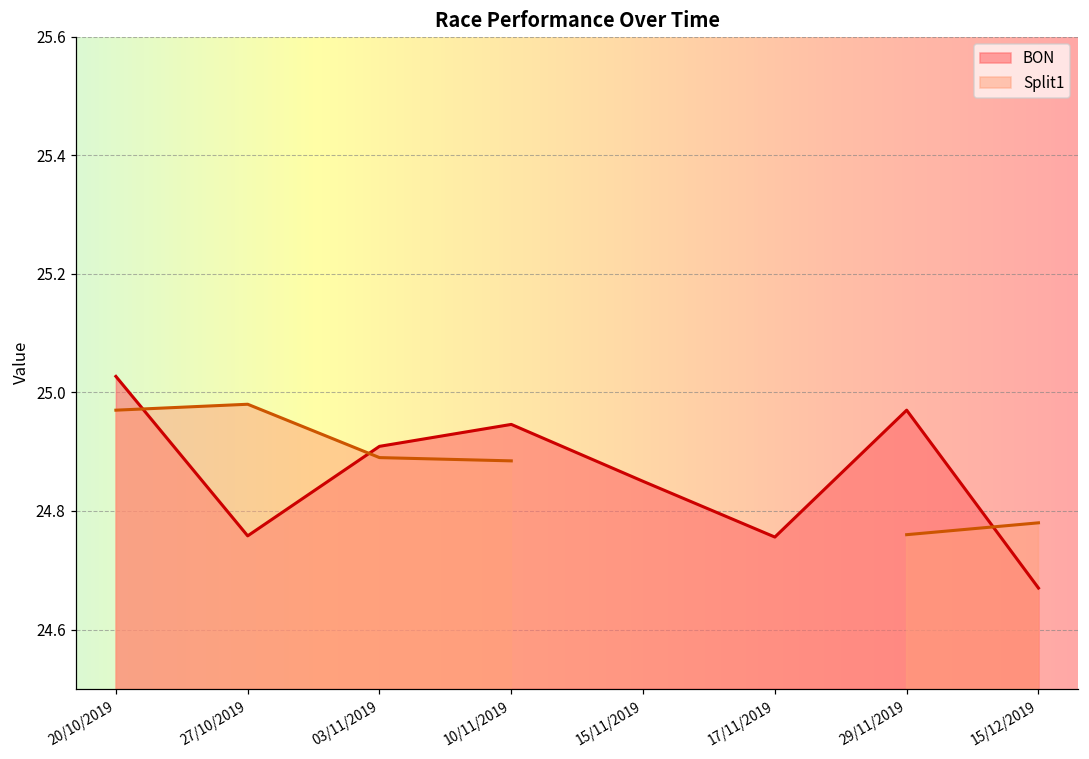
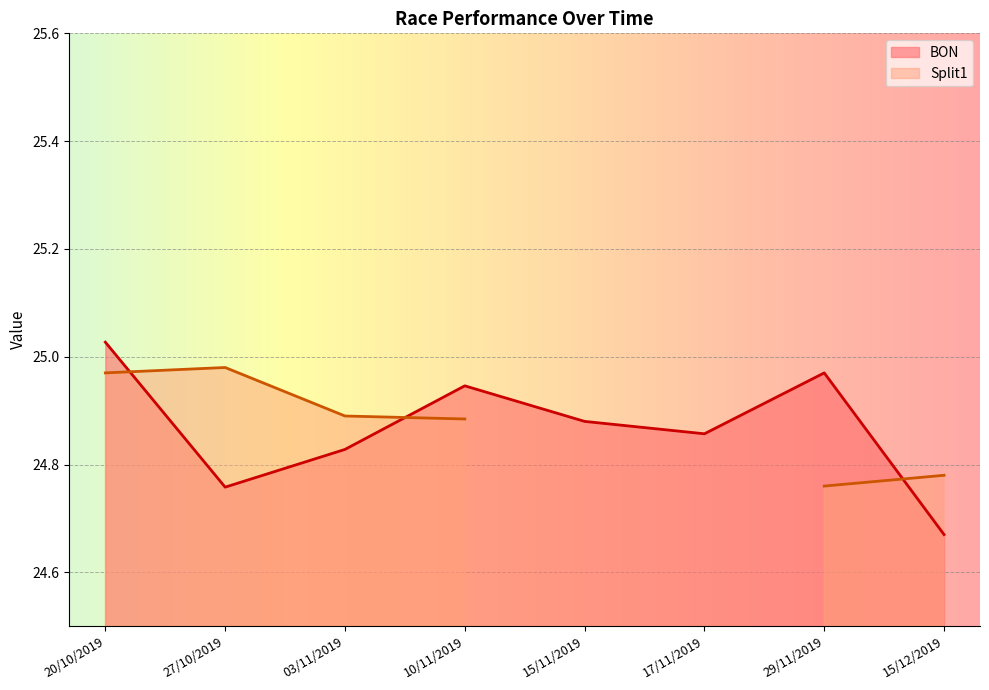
  {
    "BON": {
      "20/10/2019": 25.03,
      "27/10/2019": 24.76,
-     "03/11/2019": 24.91,
+     "03/11/2019": 24.83,
      "10/11/2019": 24.95,
-     "15/11/2019": 24.85,
-     "17/11/2019": 24.76,
+     "15/11/2019": 24.88,
+     "17/11/2019": 24.86,
      "29/11/2019": 24.97,
      "15/12/2019": 24.67
    }
  }
